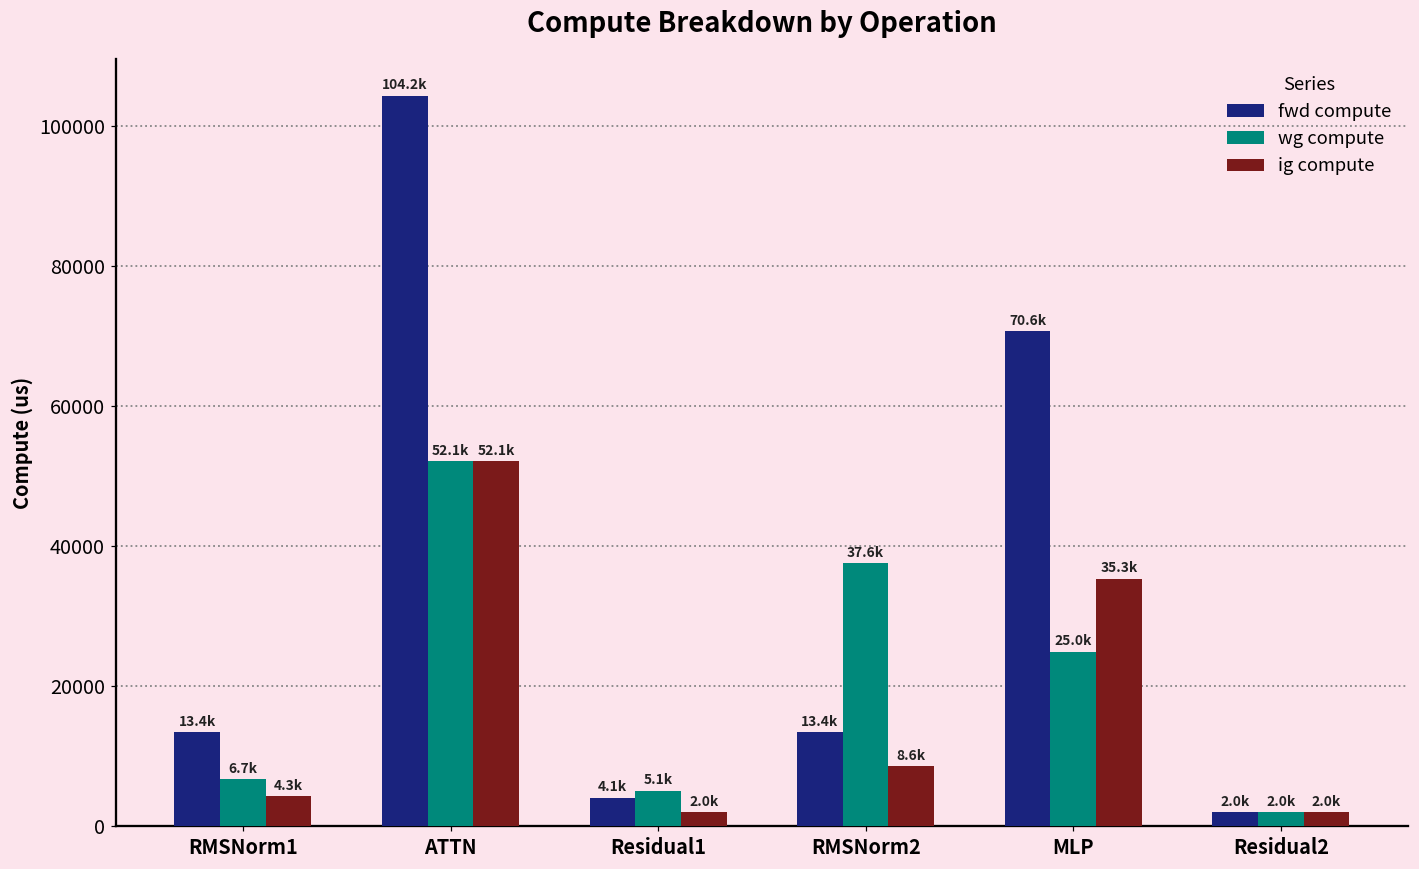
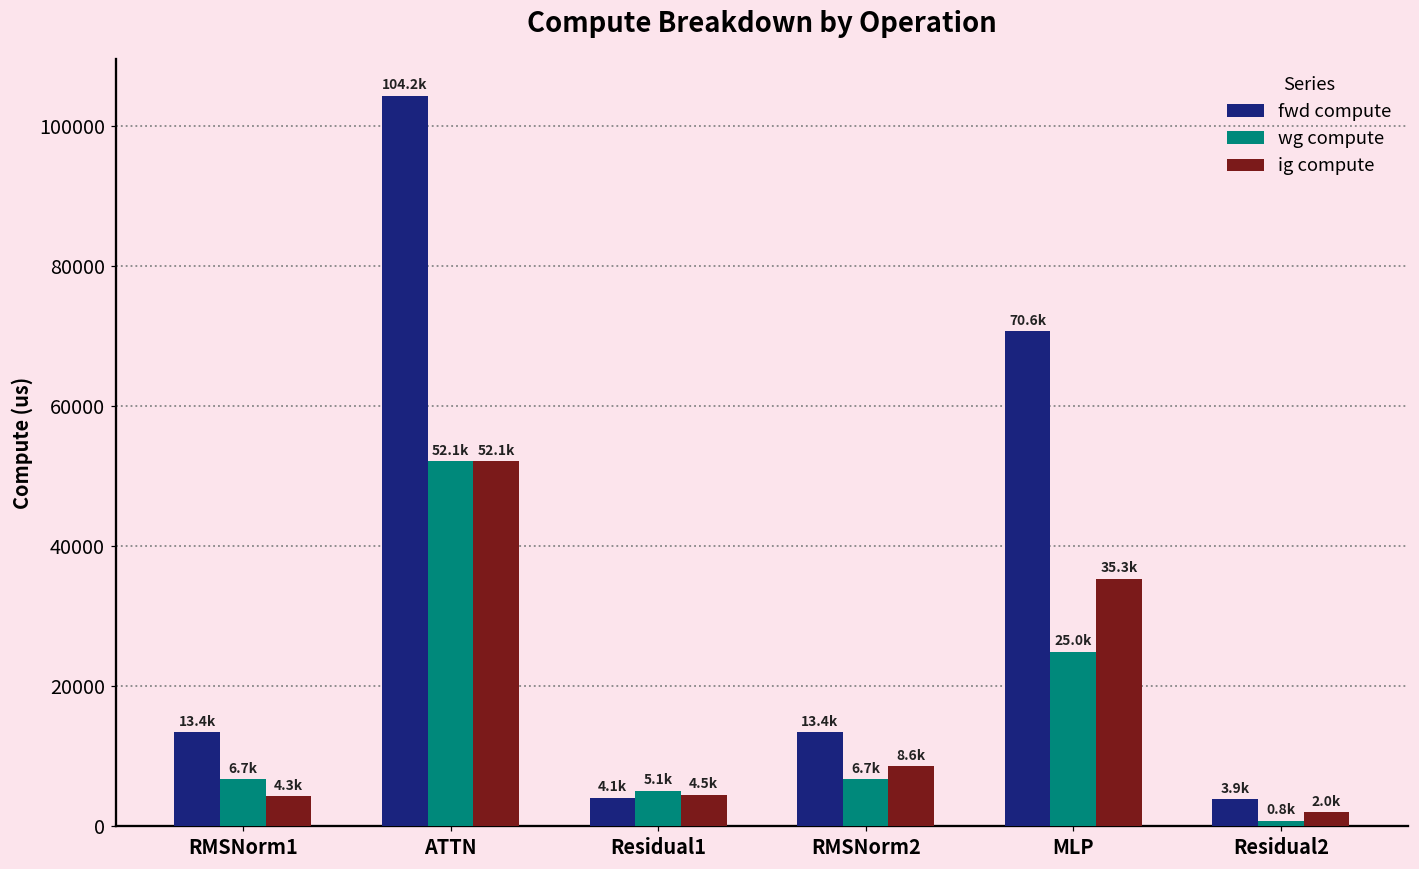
  {
    "fwd compute": {
      "RMSNorm1": "13.4k",
      "ATTN": "104.2k",
      "Residual1": "4.1k",
      "RMSNorm2": "13.4k",
      "MLP": "70.6k",
-     "Residual2": "2.0k"
+     "Residual2": "3.9k"
    },
    "wg compute": {
      "RMSNorm1": "6.7k",
      "ATTN": "52.1k",
      "Residual1": "5.1k",
-     "RMSNorm2": "37.6k",
+     "RMSNorm2": "6.7k",
      "MLP": "25.0k",
-     "Residual2": "2.0k"
+     "Residual2": "0.8k"
    },
    "ig compute": {
      "RMSNorm1": "4.3k",
      "ATTN": "52.1k",
-     "Residual1": "2.0k",
+     "Residual1": "4.5k",
      "RMSNorm2": "8.6k",
      "MLP": "35.3k",
      "Residual2": "2.0k"
    }
  }
